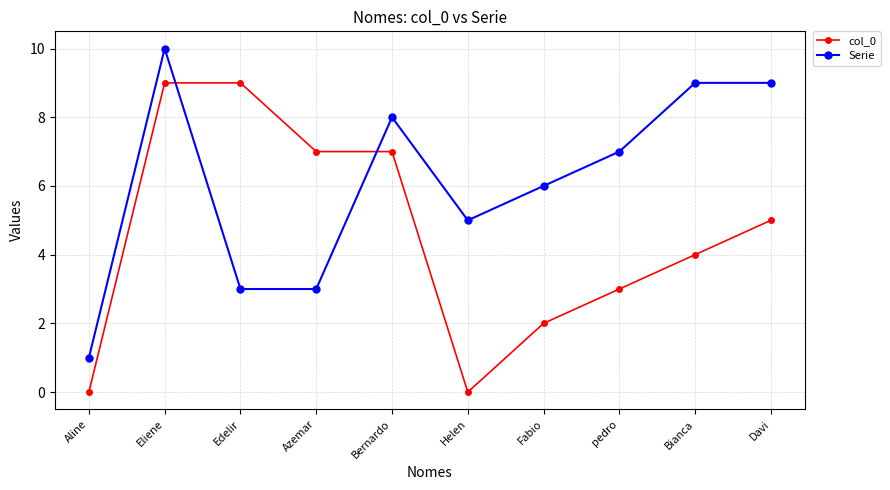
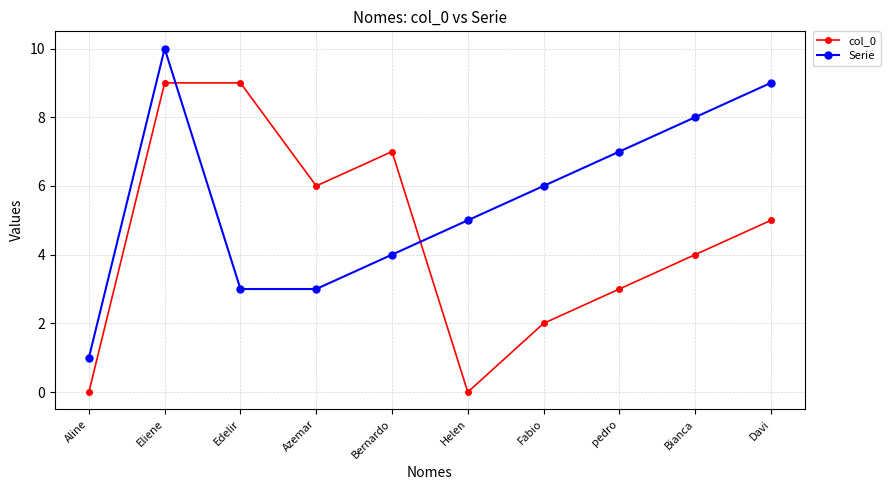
  {
    "col_0": {
      "Aline": 0,
      "Eliene": 9,
      "Edelir": 9,
-     "Azemar": 7,
+     "Azemar": 6,
      "Bernardo": 7,
      "Helen": 0,
      "Fabio": 2,
      "pedro": 3,
      "Bianca": 4,
      "Davi": 5
    },
    "Serie": {
      "Aline": 1,
      "Eliene": 10,
      "Edelir": 3,
      "Azemar": 3,
-     "Bernardo": 8,
+     "Bernardo": 4,
      "Helen": 5,
      "Fabio": 6,
      "pedro": 7,
-     "Bianca": 9,
+     "Bianca": 8,
      "Davi": 9
    }
  }
